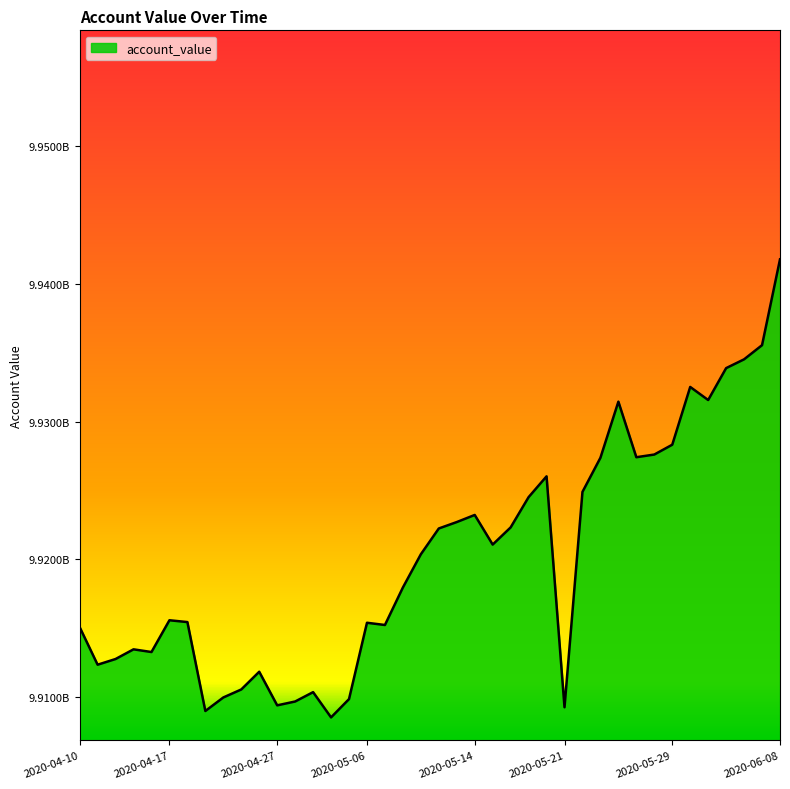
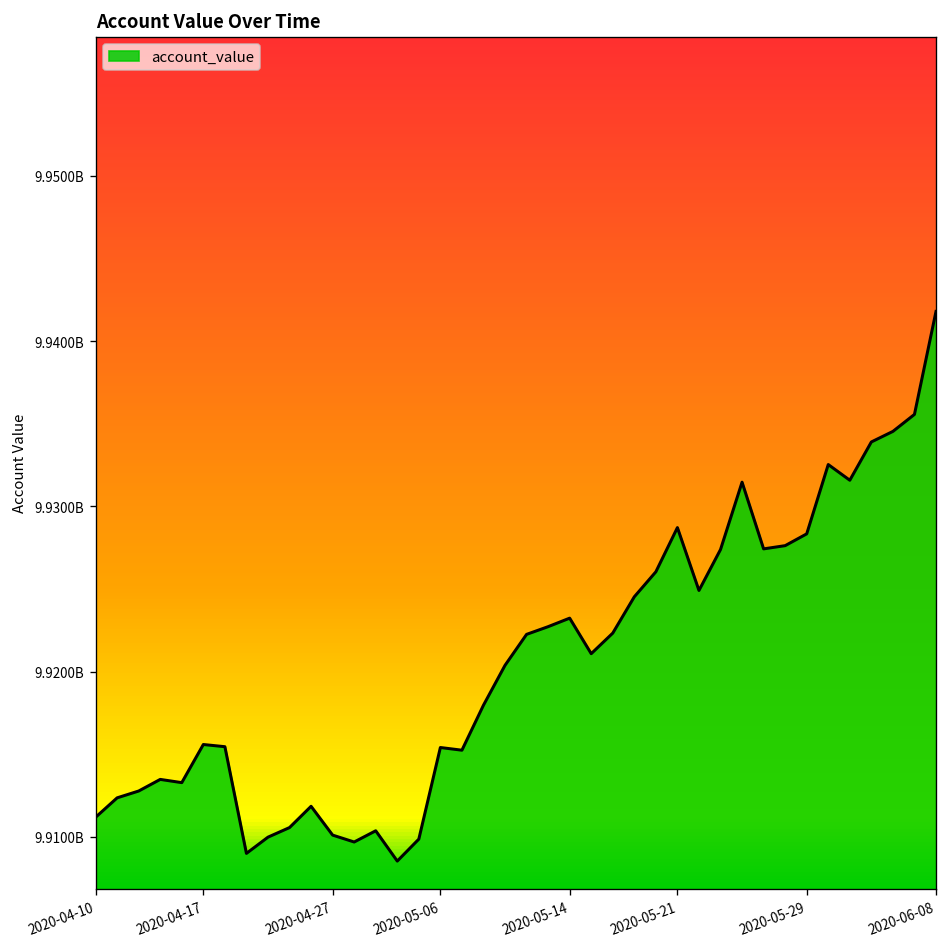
  {
-   "2020-04-10": 9915100000,
+   "2020-04-10": 9911200000,
    "2020-04-17": 9915600000,
-   "2020-04-27": 9909400000,
+   "2020-04-27": 9910100000,
    "2020-05-06": 9915400000,
    "2020-05-14": 9923200000,
-   "2020-05-21": 9909300000,
+   "2020-05-21": 9928700000,
    "2020-05-29": 9928300000,
    "2020-06-08": 9941800000
  }
